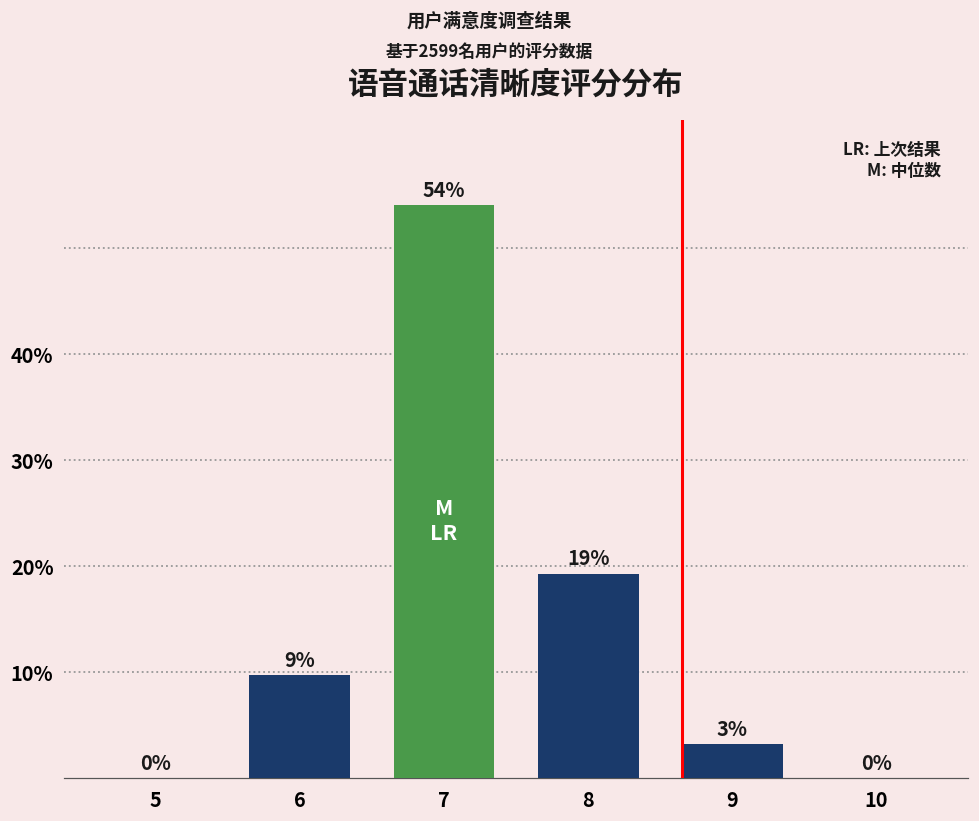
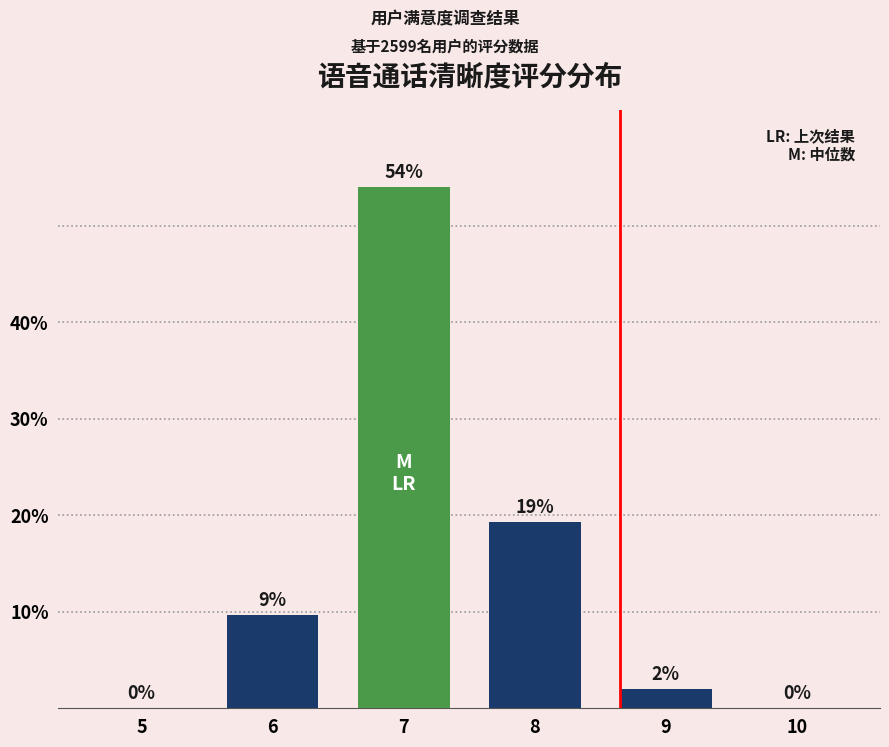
  {
    "5": "0%",
    "7": "54%",
    "8": "19%",
-   "9": "3%",
+   "9": "2%",
    "10": "0%"
  }
